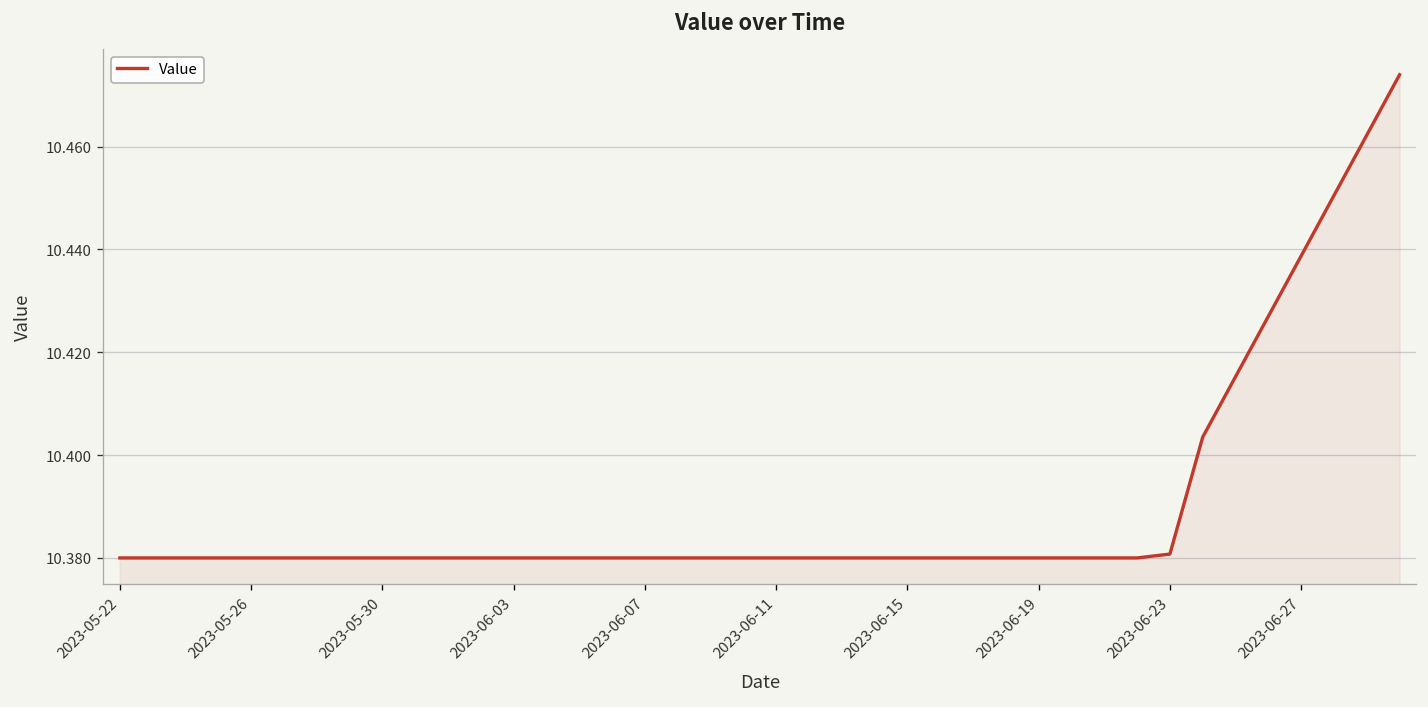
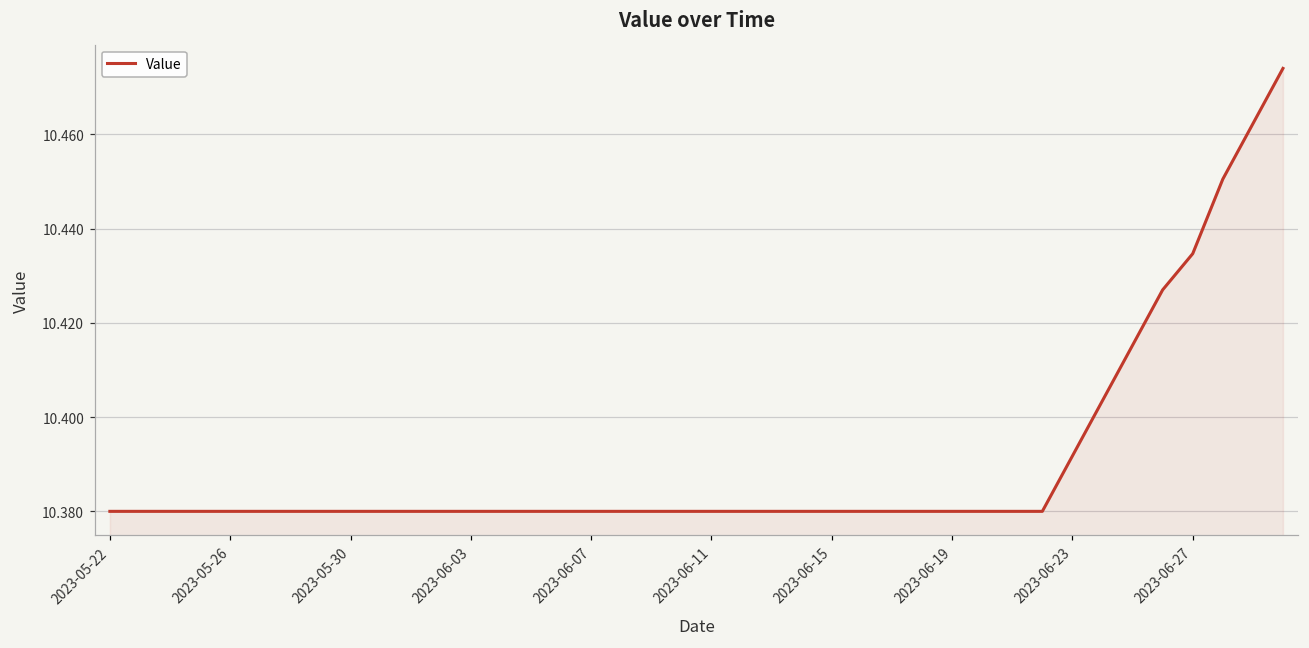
  {
    "2023-05-22": 10.380,
    "2023-05-26": 10.380,
    "2023-05-30": 10.380,
    "2023-06-03": 10.380,
    "2023-06-07": 10.380,
    "2023-06-11": 10.380,
    "2023-06-15": 10.380,
    "2023-06-19": 10.380,
-   "2023-06-23": 10.381,
-   "2023-06-27": 10.439
+   "2023-06-23": 10.392,
+   "2023-06-27": 10.435
  }
